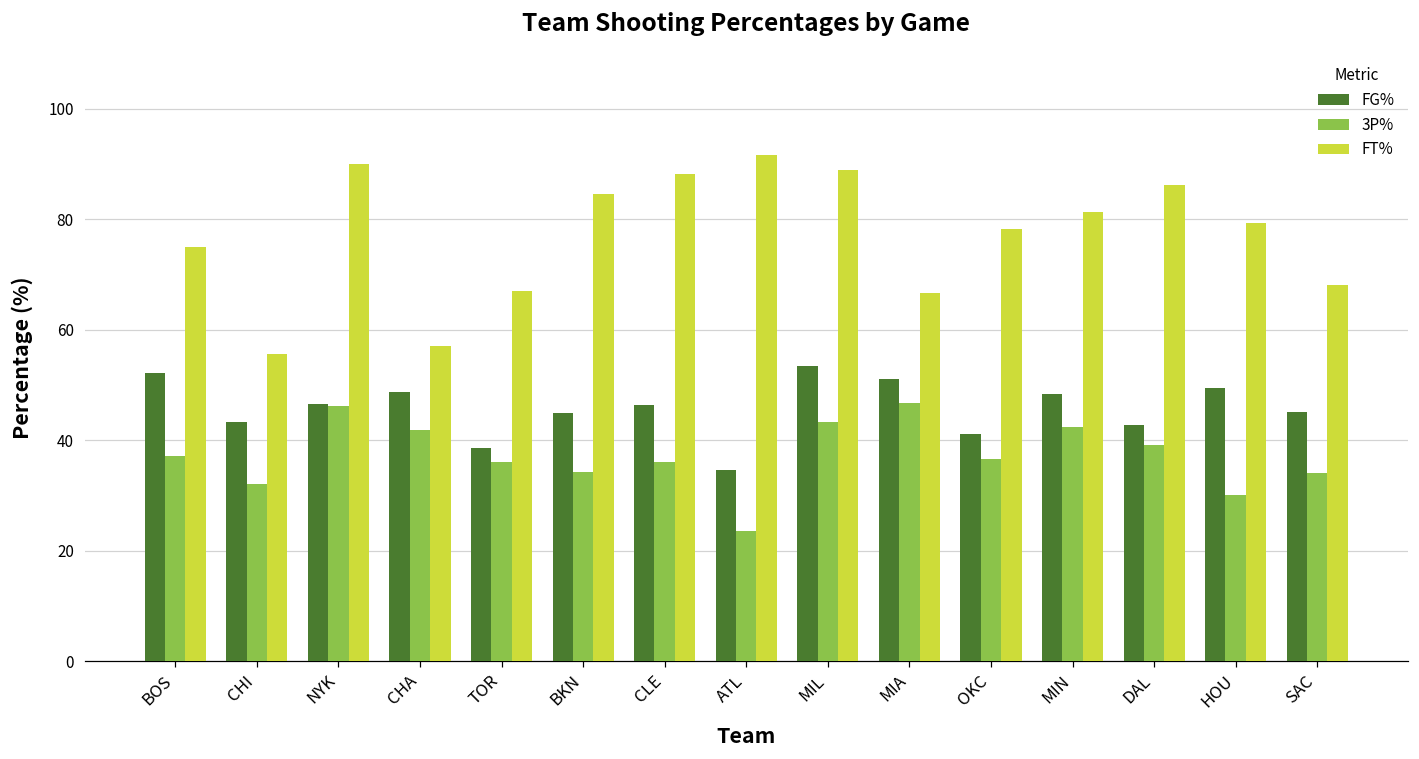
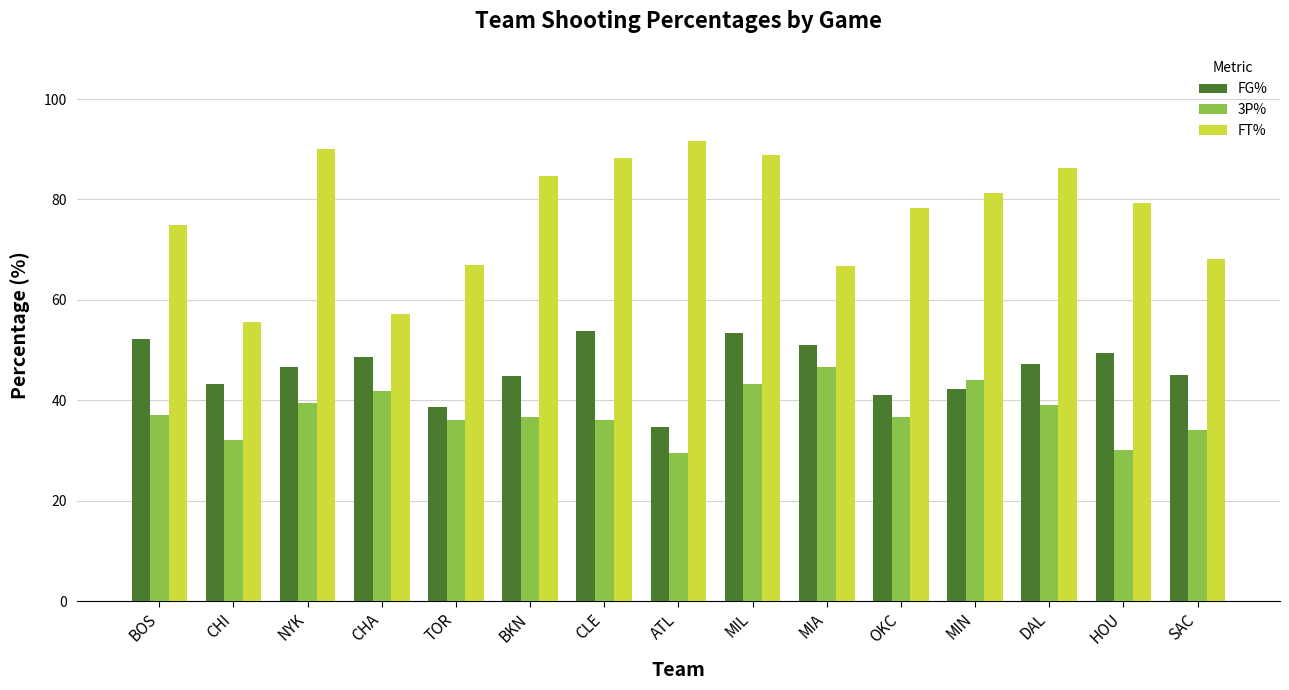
  {
    "FG%": {
      "BOS": 52,
      "CHI": 43,
      "NYK": 47,
      "CHA": 49,
      "TOR": 39,
      "BKN": 45,
-     "CLE": 46,
+     "CLE": 54,
      "ATL": 35,
      "MIL": 53,
      "MIA": 51,
      "OKC": 41,
-     "MIN": 48,
-     "DAL": 43,
+     "MIN": 42,
+     "DAL": 47,
      "HOU": 49,
      "SAC": 45
    },
    "3P%": {
      "BOS": 37,
      "CHI": 32,
-     "NYK": 46,
+     "NYK": 40,
      "CHA": 42,
      "TOR": 36,
-     "BKN": 34,
+     "BKN": 37,
      "CLE": 36,
-     "ATL": 24,
+     "ATL": 30,
      "MIL": 43,
      "MIA": 47,
      "OKC": 37,
-     "MIN": 42,
+     "MIN": 44,
      "DAL": 39,
      "HOU": 30,
      "SAC": 34
    },
    "FT%": {
      "BOS": 75,
      "CHI": 56,
      "NYK": 90,
      "CHA": 57,
      "TOR": 67,
      "BKN": 85,
      "CLE": 88,
      "ATL": 92,
      "MIL": 89,
      "MIA": 67,
      "OKC": 78,
      "MIN": 81,
      "DAL": 86,
      "HOU": 79,
      "SAC": 68
    }
  }
